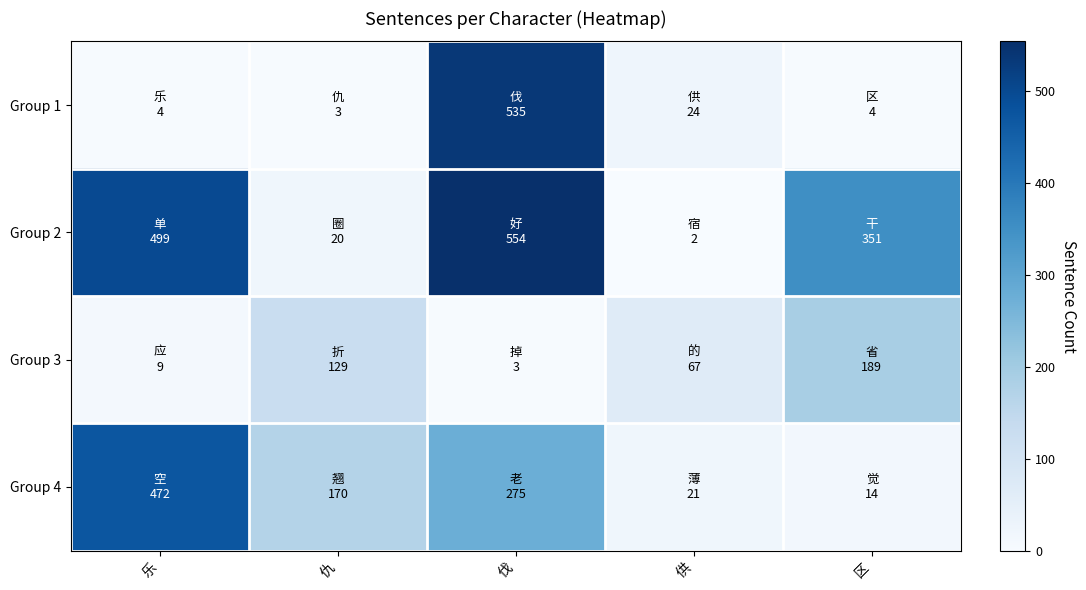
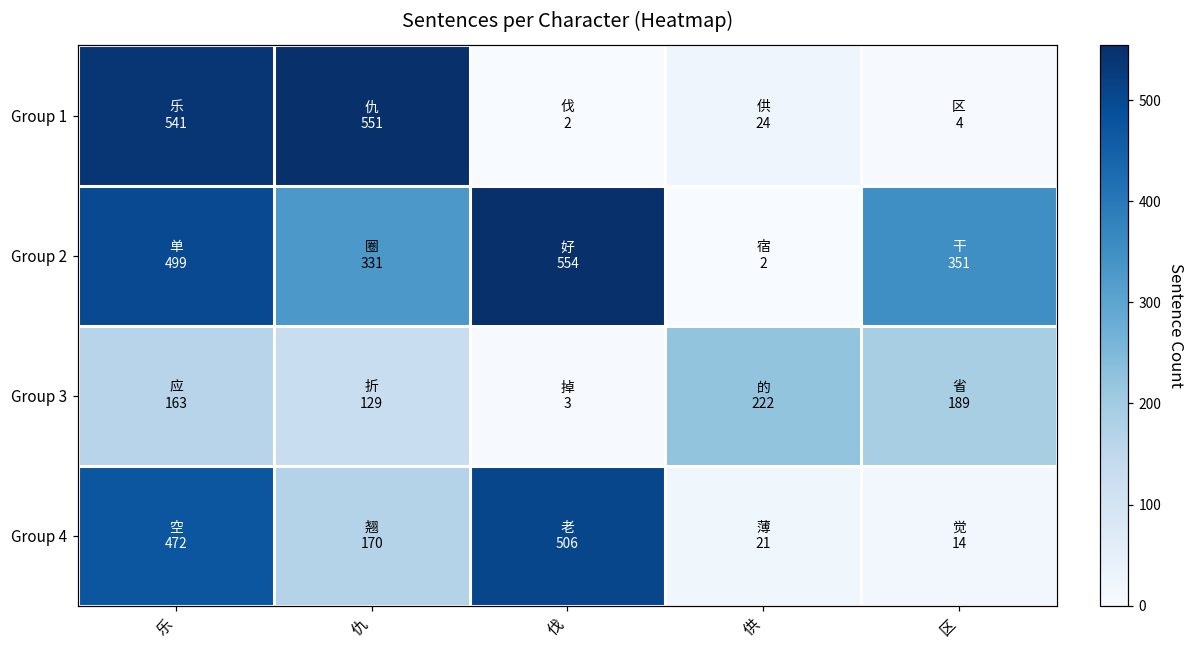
  {
    "Group 1": {
-     "乐": 4,
-     "仇": 3,
-     "伐": 535,
+     "乐": 541,
+     "仇": 551,
+     "伐": 2,
      "供": 24,
      "区": 4
    },
    "Group 2": {
      "乐": 499,
-     "仇": 20,
+     "仇": 331,
      "伐": 554,
      "供": 2,
      "区": 351
    },
    "Group 3": {
-     "乐": 9,
+     "乐": 163,
      "仇": 129,
      "伐": 3,
-     "供": 67,
+     "供": 222,
      "区": 189
    },
    "Group 4": {
      "乐": 472,
      "仇": 170,
-     "伐": 275,
+     "伐": 506,
      "供": 21,
      "区": 14
    }
  }
